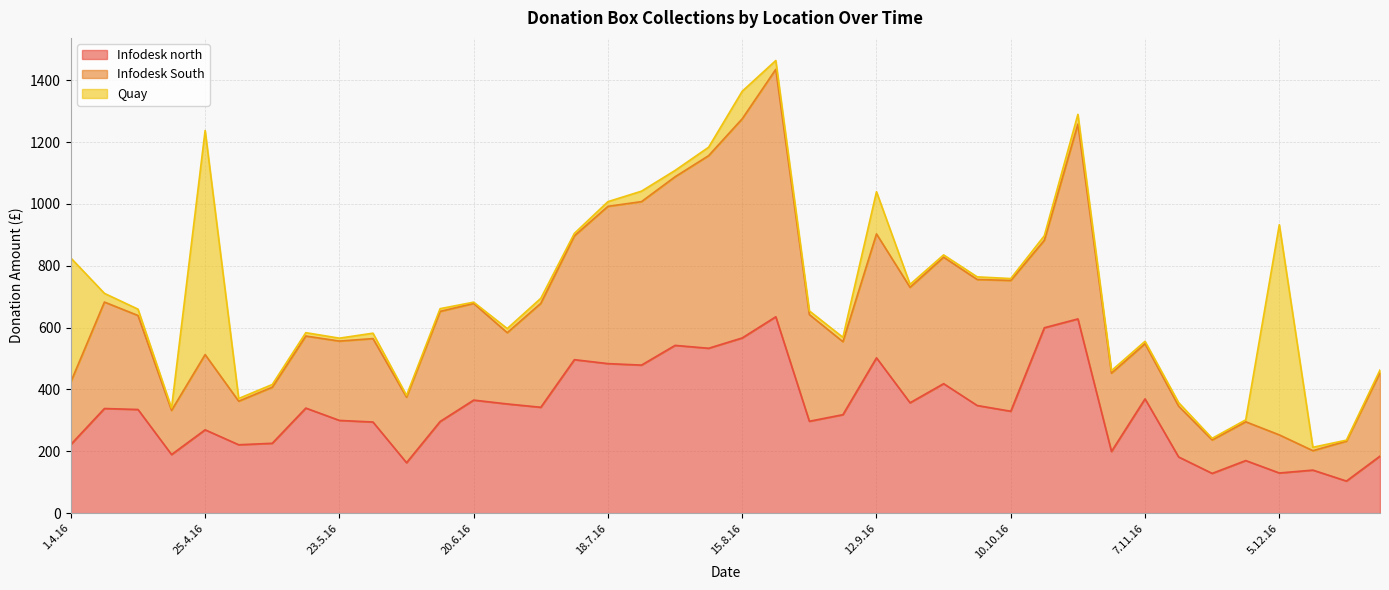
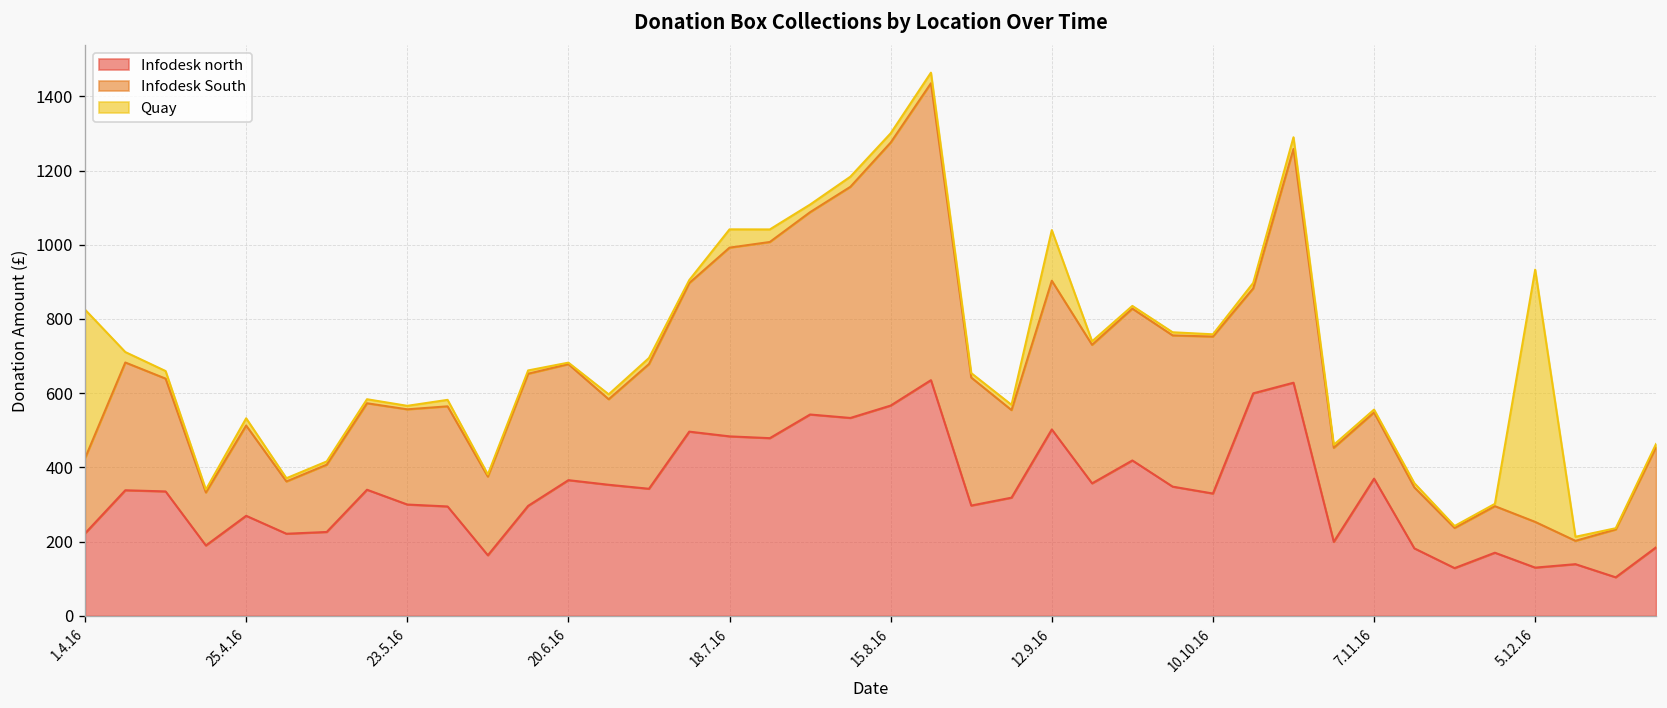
  {
    "Quay": {
      "1.4.16": 400,
-     "25.4.16": 720,
+     "25.4.16": 20,
      "23.5.16": 10,
-     "18.7.16": 20,
-     "15.8.16": 90,
+     "18.7.16": 50,
+     "15.8.16": 20,
      "12.9.16": 140,
      "5.12.16": 680
    }
  }
